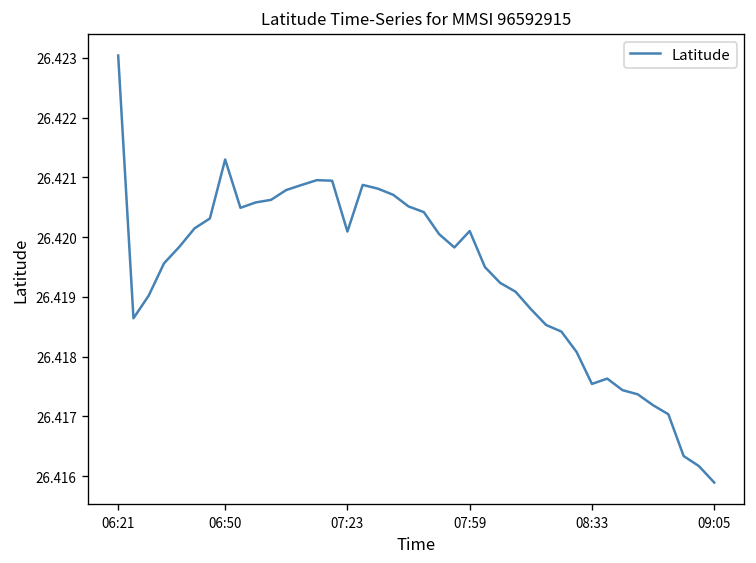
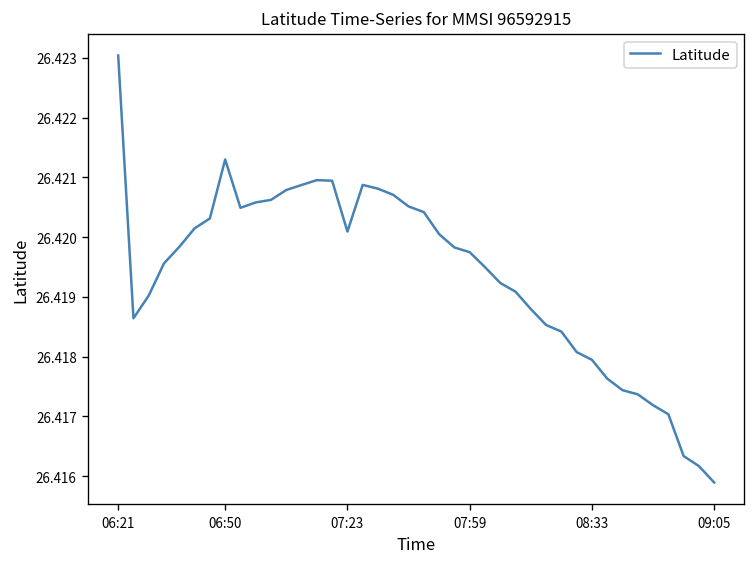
  {
    "06:21": 26.4230,
    "06:50": 26.4213,
    "07:23": 26.4201,
-   "07:59": 26.4201,
-   "08:33": 26.4175,
+   "07:59": 26.4197,
+   "08:33": 26.4179,
    "09:05": 26.4159
  }
